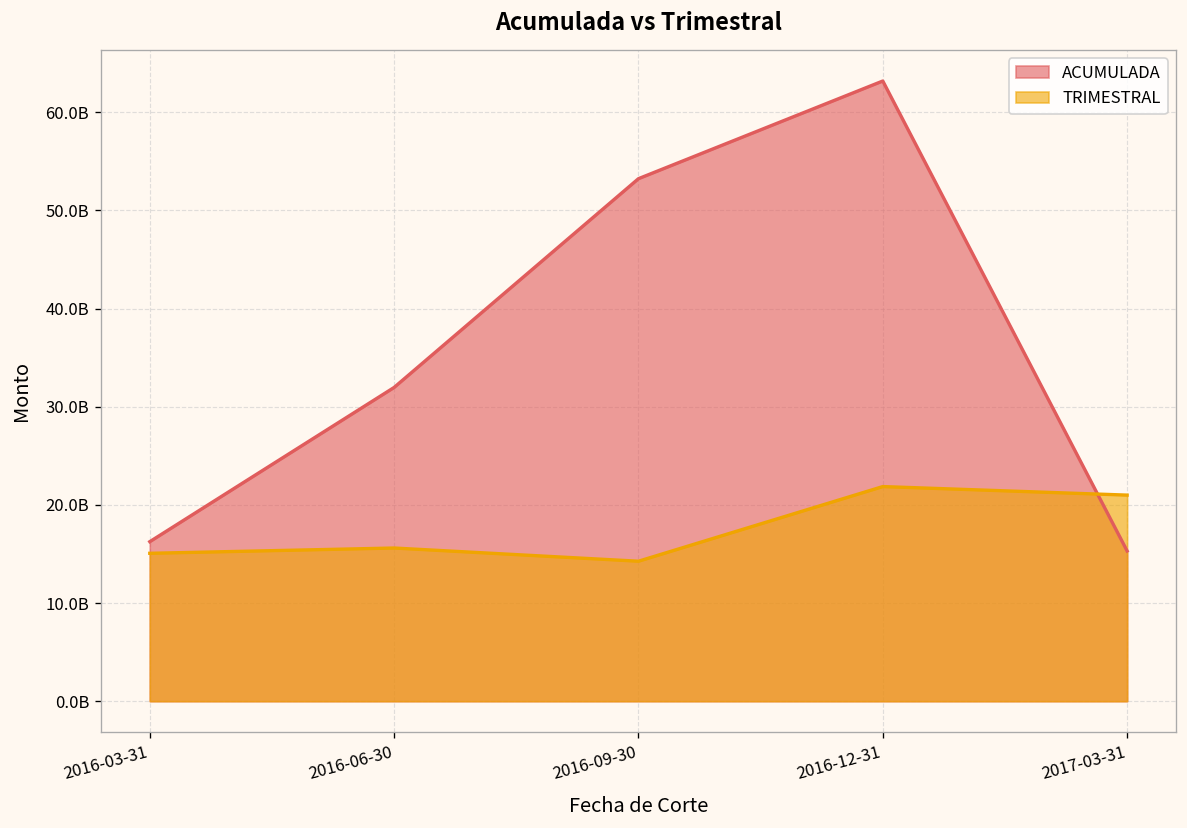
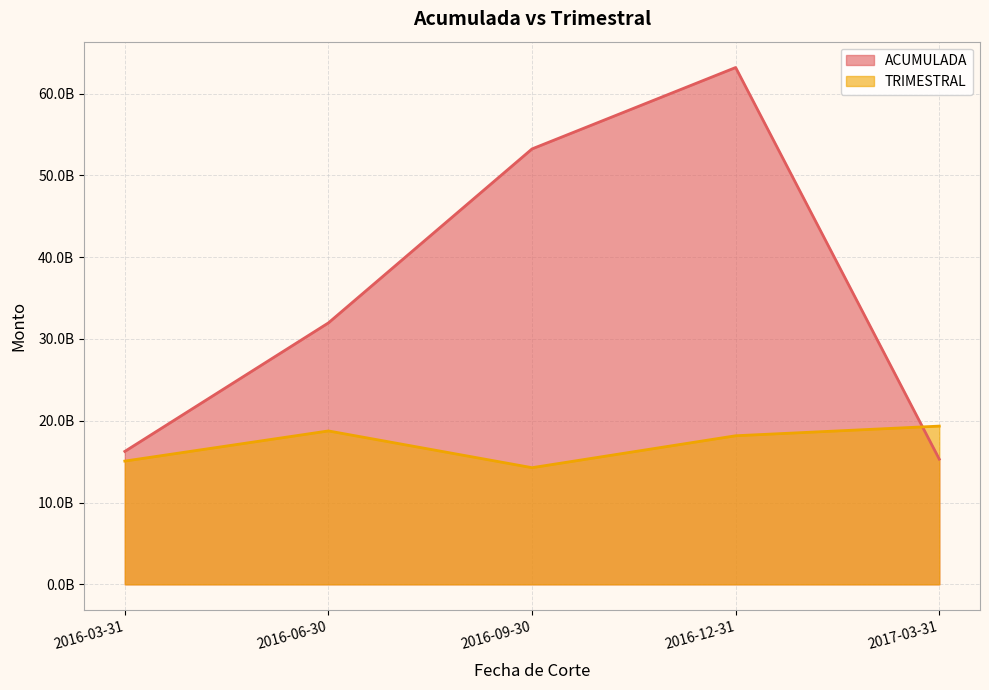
  {
    "ACUMULADA": {
      "2016-03-31": 16000000000,
      "2016-06-30": 32000000000,
      "2016-09-30": 53000000000,
      "2016-12-31": 63000000000,
      "2017-03-31": 15000000000
    },
    "TRIMESTRAL": {
      "2016-03-31": 15000000000,
-     "2016-06-30": 16000000000,
+     "2016-06-30": 19000000000,
      "2016-09-30": 14000000000,
-     "2016-12-31": 22000000000,
-     "2017-03-31": 21000000000
+     "2016-12-31": 18000000000,
+     "2017-03-31": 19000000000
    }
  }
